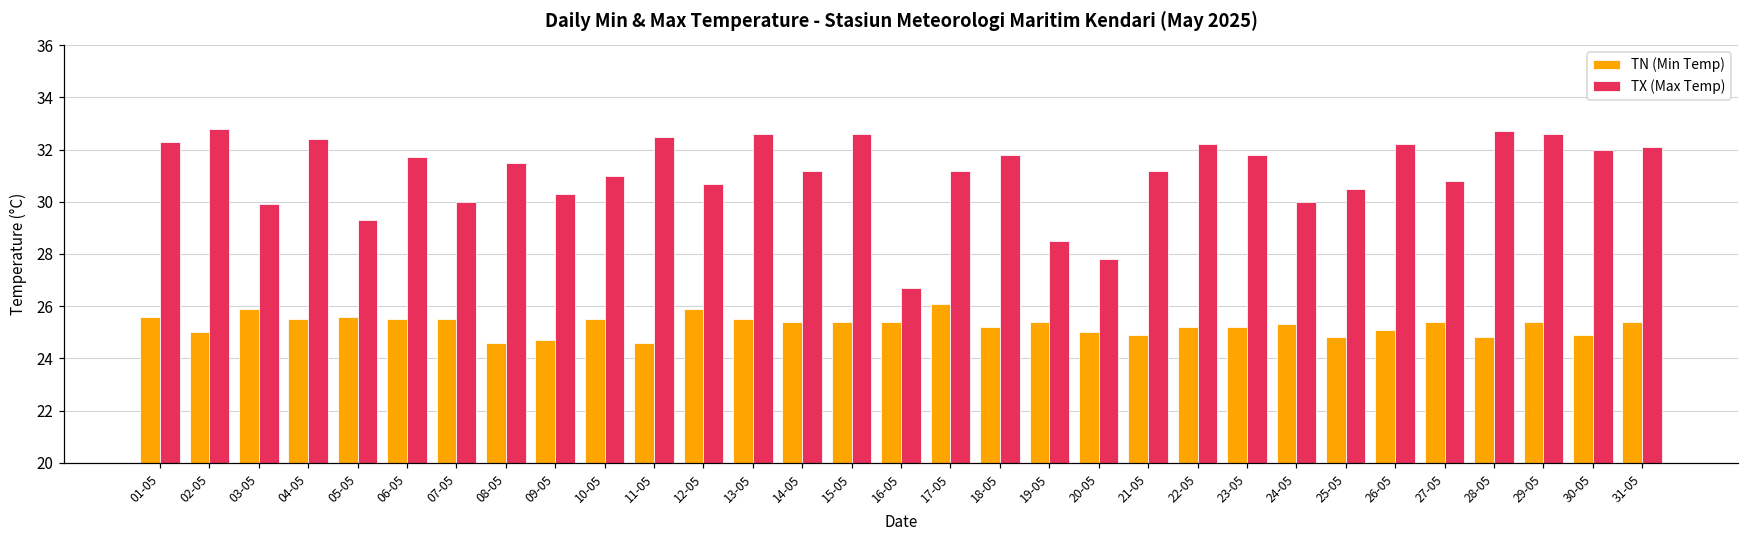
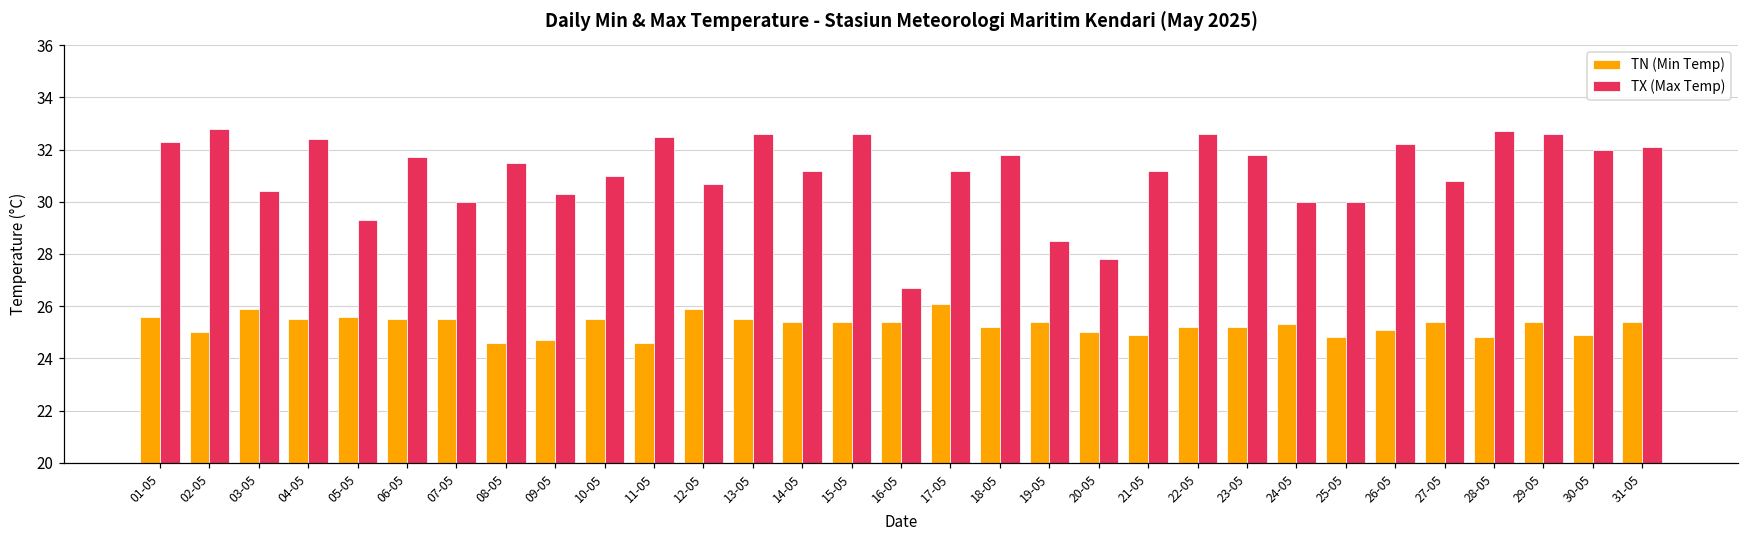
  {
    "TN (Min Temp)": {
      "01-05": 25.6,
      "02-05": 25.0,
      "03-05": 25.9,
      "04-05": 25.5,
      "05-05": 25.6,
      "06-05": 25.5,
      "07-05": 25.5,
      "08-05": 24.6,
      "09-05": 24.7,
      "10-05": 25.5,
      "11-05": 24.6,
      "12-05": 25.9,
      "13-05": 25.5,
      "14-05": 25.4,
      "15-05": 25.4,
      "16-05": 25.4,
      "17-05": 26.1,
      "18-05": 25.2,
      "19-05": 25.4,
      "20-05": 25.0,
      "21-05": 24.9,
      "22-05": 25.2,
      "23-05": 25.2,
      "24-05": 25.3,
      "25-05": 24.8,
      "26-05": 25.1,
      "27-05": 25.4,
      "28-05": 24.8,
      "29-05": 25.4,
      "30-05": 24.9,
      "31-05": 25.4
    },
    "TX (Max Temp)": {
      "01-05": 32.3,
      "02-05": 32.8,
-     "03-05": 29.9,
+     "03-05": 30.4,
      "04-05": 32.4,
      "05-05": 29.3,
      "06-05": 31.7,
      "07-05": 30.0,
      "08-05": 31.5,
      "09-05": 30.3,
      "10-05": 31.0,
      "11-05": 32.5,
      "12-05": 30.7,
      "13-05": 32.6,
      "14-05": 31.2,
      "15-05": 32.6,
      "16-05": 26.7,
      "17-05": 31.2,
      "18-05": 31.8,
      "19-05": 28.5,
      "20-05": 27.8,
      "21-05": 31.2,
-     "22-05": 32.2,
+     "22-05": 32.6,
      "23-05": 31.8,
      "24-05": 30.0,
-     "25-05": 30.5,
+     "25-05": 30.0,
      "26-05": 32.2,
      "27-05": 30.8,
      "28-05": 32.7,
      "29-05": 32.6,
      "30-05": 32.0,
      "31-05": 32.1
    }
  }
